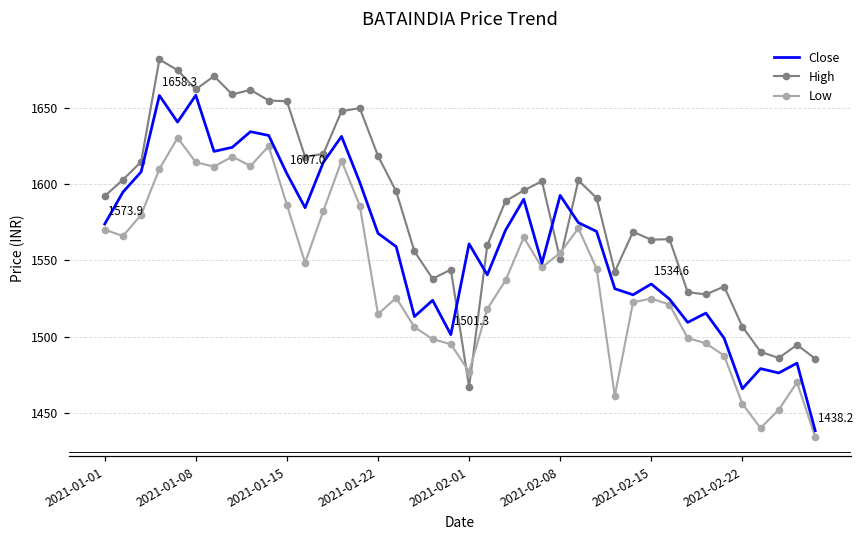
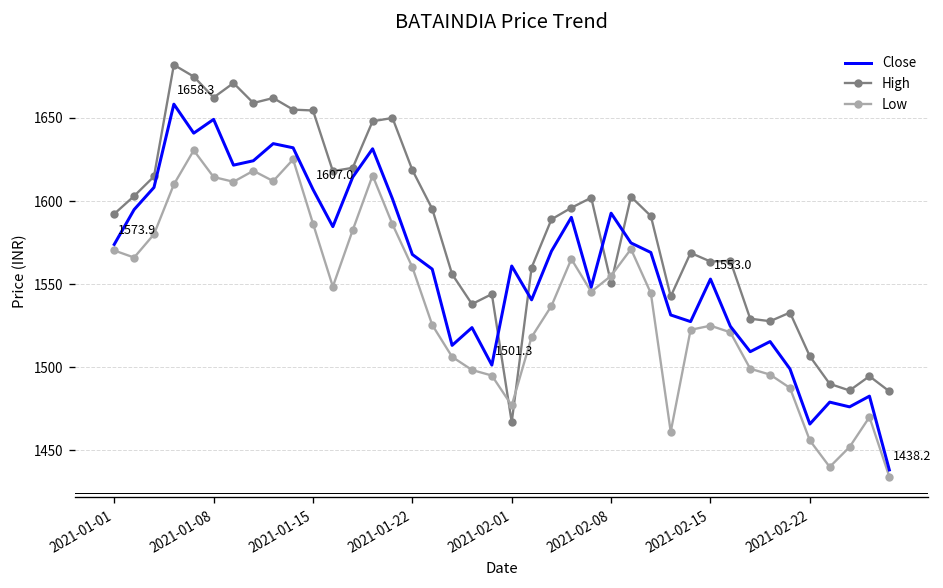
  {
    "Close": {
-     "2021-01-08": 1658,
-     "2021-02-15": 1534.6
+     "2021-01-08": 1649,
+     "2021-02-15": 1553.0
    },
    "High": {
      "2021-01-01": 1592,
      "2021-01-15": 1655,
      "2021-01-22": 1619,
      "2021-02-01": 1467,
      "2021-02-08": 1551,
      "2021-02-15": 1564,
      "2021-02-22": 1507
    },
    "Low": {
      "2021-01-01": 1570,
      "2021-01-08": 1614,
      "2021-01-15": 1586,
-     "2021-01-22": 1515,
+     "2021-01-22": 1560,
      "2021-02-01": 1477,
      "2021-02-08": 1555,
      "2021-02-15": 1525,
      "2021-02-22": 1456
    }
  }
